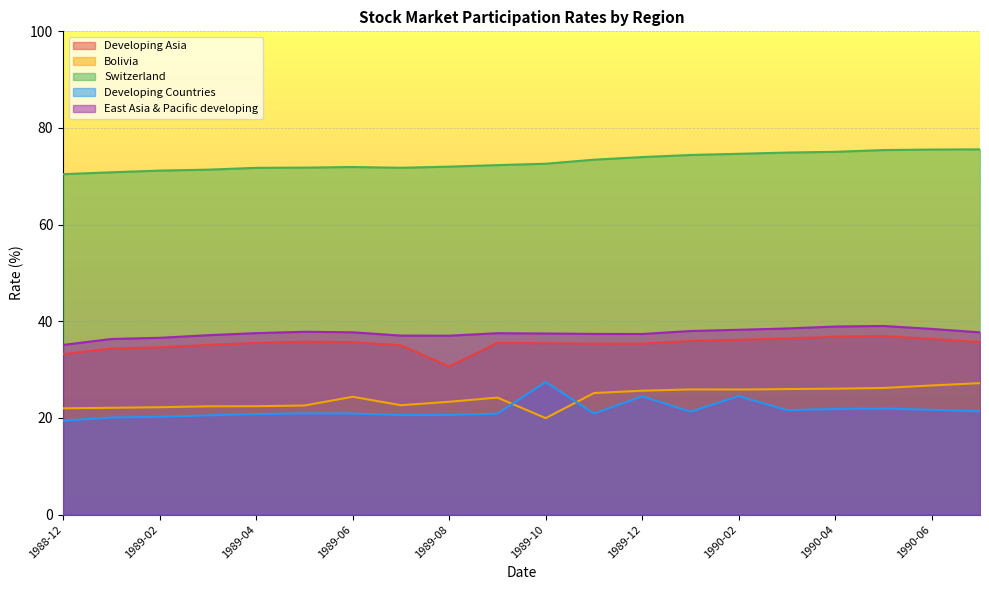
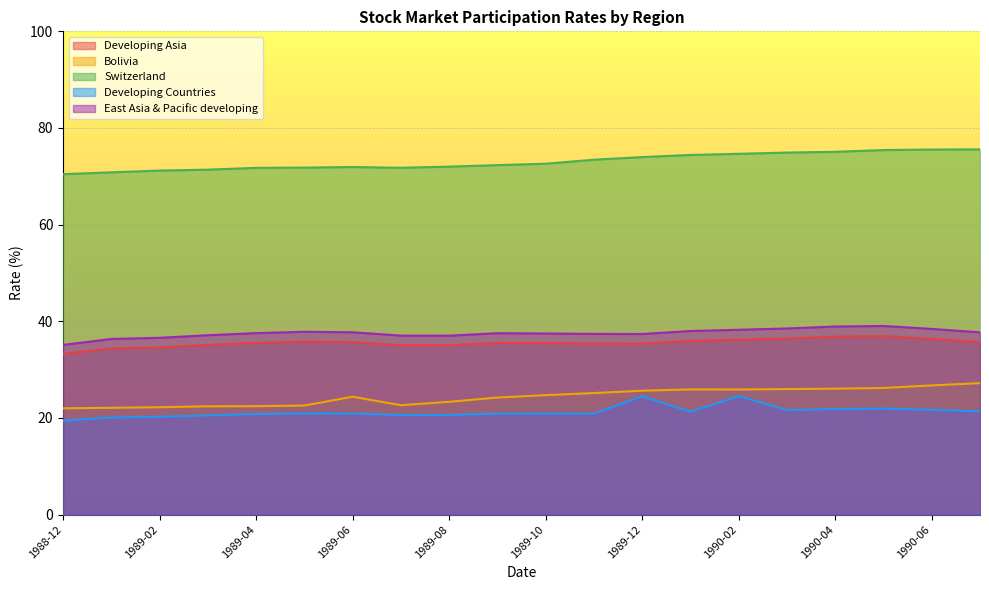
  {
    "Developing Asia": {
      "1988-12": 33,
      "1989-02": 35,
      "1989-04": 36,
      "1989-06": 36,
-     "1989-08": 31,
+     "1989-08": 35,
      "1989-10": 35,
      "1989-12": 35,
      "1990-02": 36,
      "1990-04": 37,
      "1990-06": 36
    },
    "Bolivia": {
      "1988-12": 22,
      "1989-02": 22,
      "1989-04": 22,
      "1989-06": 24,
      "1989-08": 23,
-     "1989-10": 20,
+     "1989-10": 25,
      "1989-12": 26,
      "1990-02": 26,
      "1990-04": 26,
      "1990-06": 27
    },
    "Switzerland": {
      "1988-12": 70,
      "1989-02": 71,
      "1989-04": 72,
      "1989-06": 72,
      "1989-08": 72,
      "1989-10": 73,
      "1989-12": 74,
      "1990-02": 75,
      "1990-04": 75,
      "1990-06": 76
    },
    "Developing Countries": {
      "1988-12": 19,
      "1989-02": 20,
      "1989-04": 21,
      "1989-06": 21,
      "1989-08": 21,
-     "1989-10": 27,
+     "1989-10": 21,
      "1989-12": 24,
      "1990-02": 25,
      "1990-04": 22,
      "1990-06": 22
    },
    "East Asia & Pacific developing": {
      "1988-12": 35,
      "1989-02": 37,
      "1989-04": 38,
      "1989-06": 38,
      "1989-08": 37,
      "1989-10": 37,
      "1989-12": 37,
      "1990-02": 38,
      "1990-04": 39,
      "1990-06": 38
    }
  }
